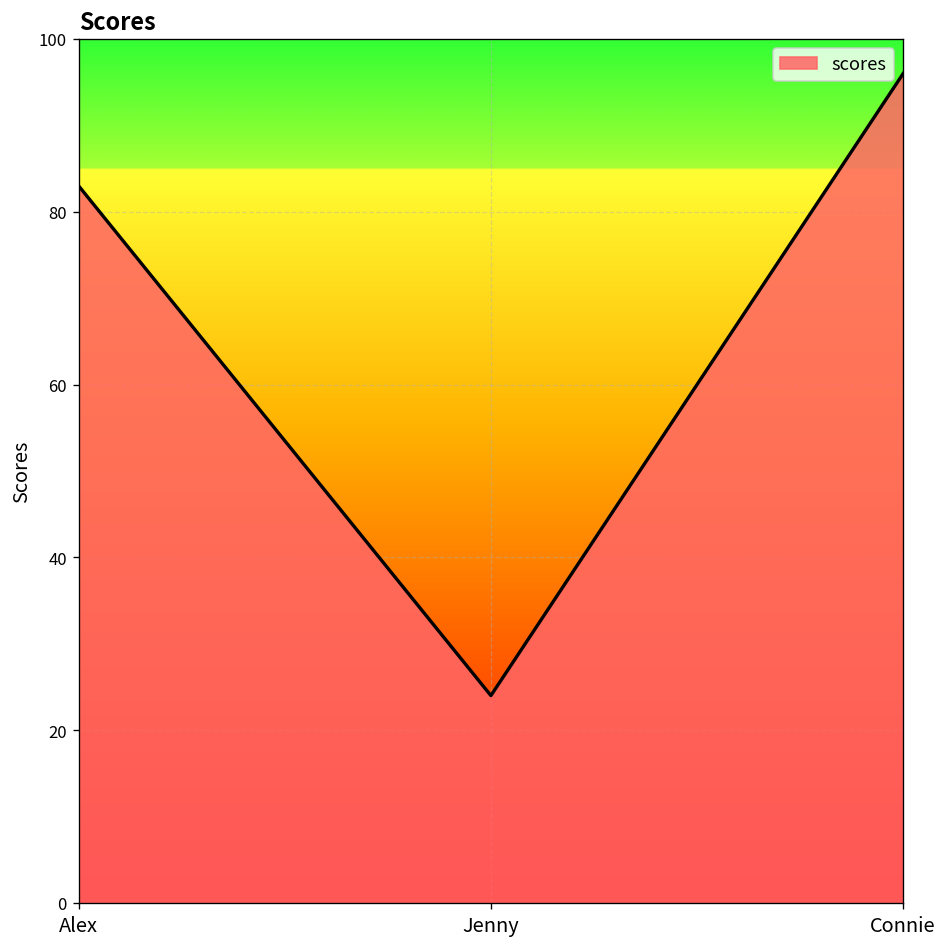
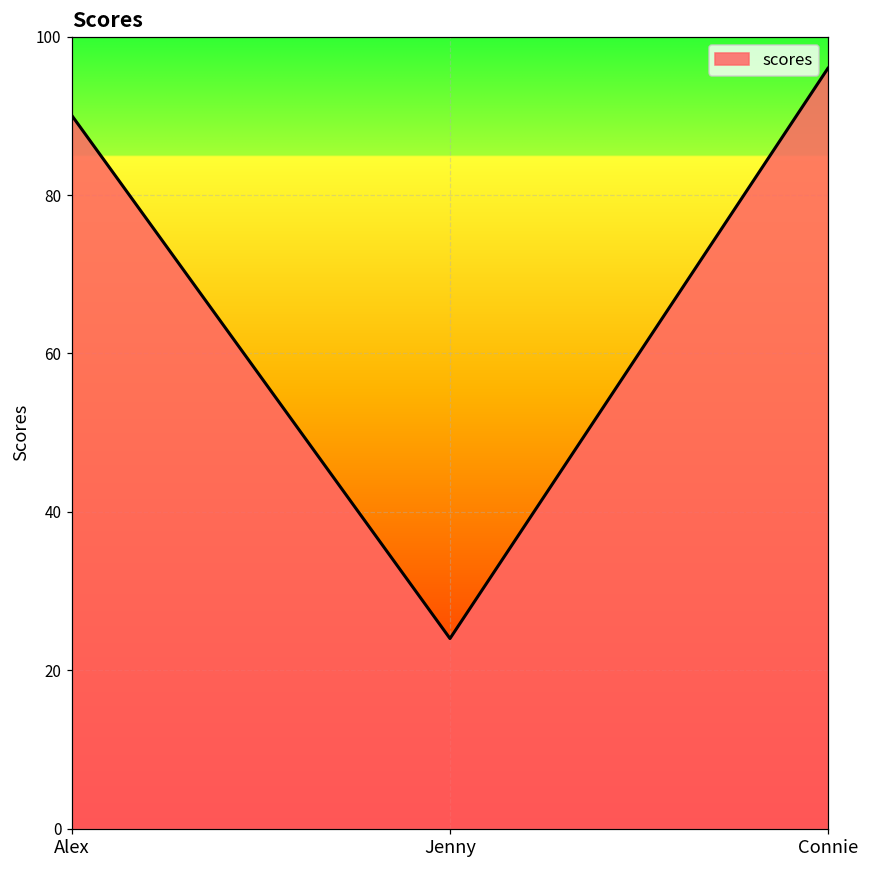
  {
-   "Alex": 83,
+   "Alex": 90,
    "Jenny": 24,
    "Connie": 96
  }
